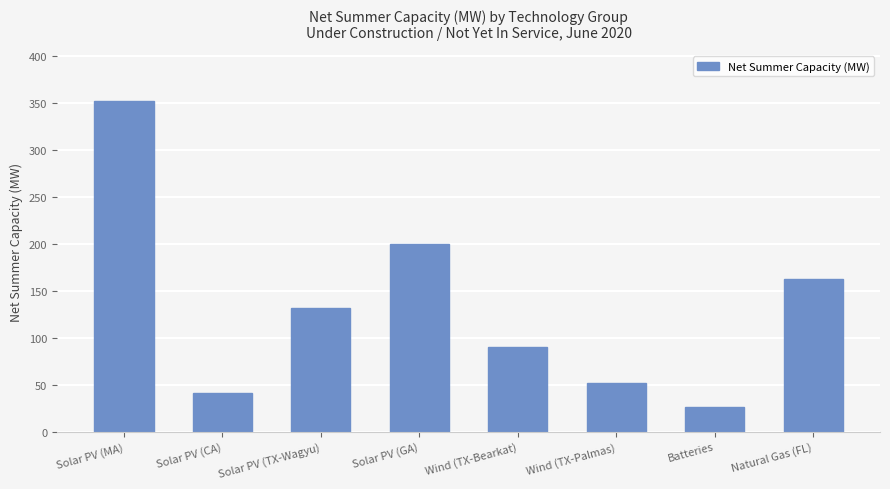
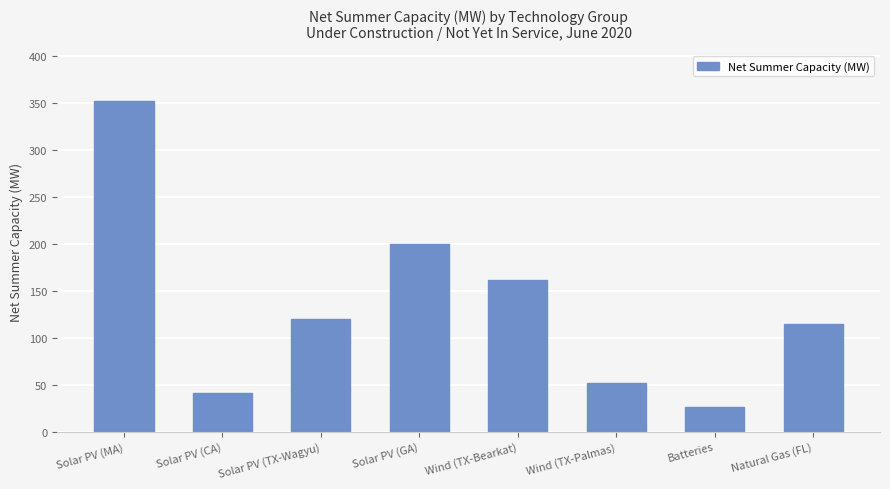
  {
    "Solar PV (MA)": 350,
    "Solar PV (CA)": 40,
-   "Solar PV (TX-Wagyu)": 130,
+   "Solar PV (TX-Wagyu)": 120,
    "Solar PV (GA)": 200,
-   "Wind (TX-Bearkat)": 90,
+   "Wind (TX-Bearkat)": 160,
    "Wind (TX-Palmas)": 50,
    "Batteries": 30,
-   "Natural Gas (FL)": 160
+   "Natural Gas (FL)": 120
  }
